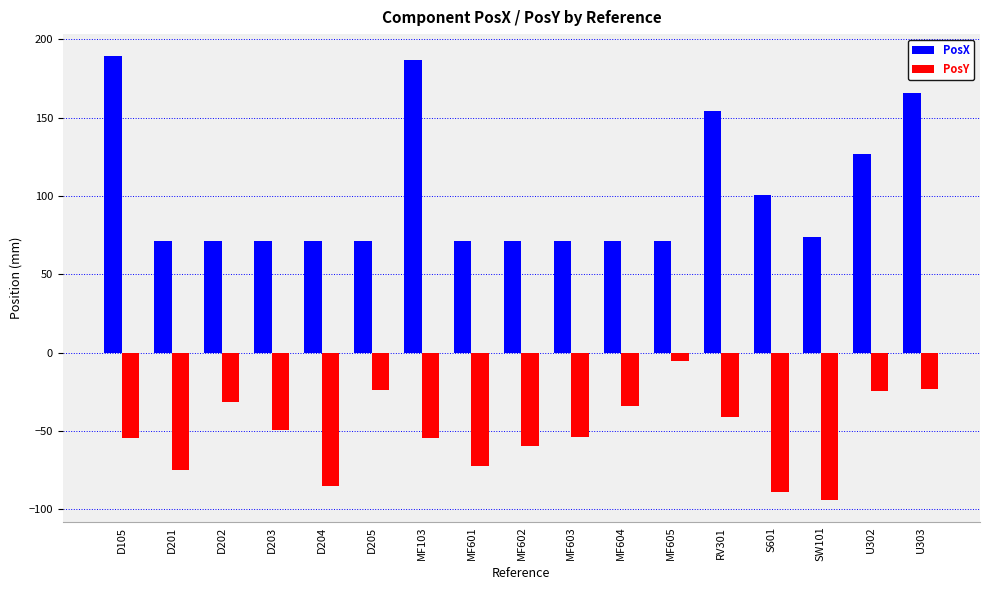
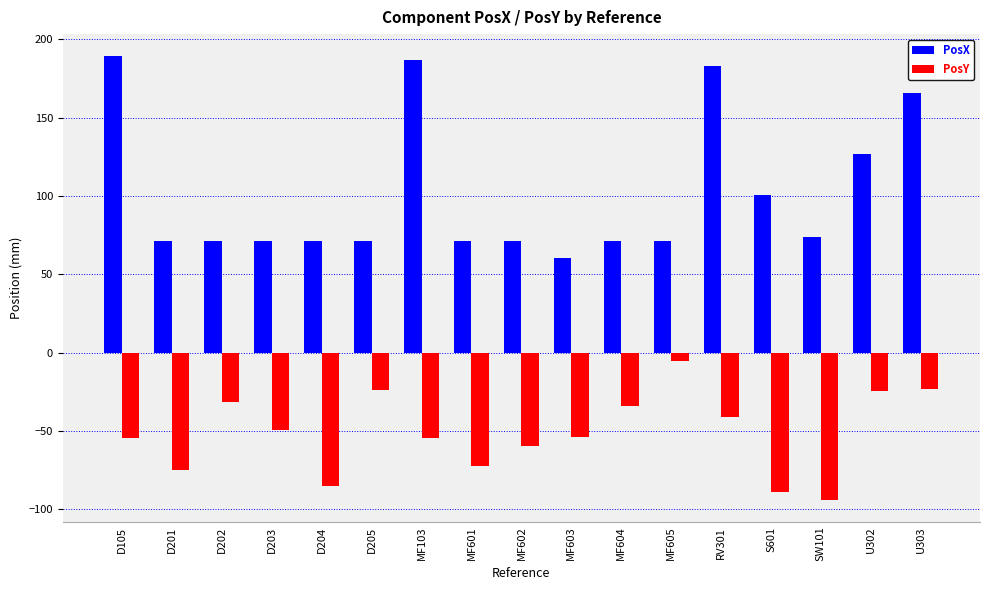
  {
    "PosX": {
      "D105": 189,
      "D201": 71,
      "D202": 71,
      "D203": 71,
      "D204": 71,
      "D205": 71,
      "MF103": 187,
      "MF601": 71,
      "MF602": 71,
-     "MF603": 71,
+     "MF603": 60,
      "MF604": 71,
      "MF605": 71,
-     "RV301": 154,
+     "RV301": 183,
      "S601": 101,
      "SW101": 74,
      "U302": 127,
      "U303": 166
    },
    "PosY": {
      "D105": -55,
      "D201": -75,
      "D202": -31,
      "D203": -50,
      "D204": -85,
      "D205": -24,
      "MF103": -55,
      "MF601": -72,
      "MF602": -60,
      "MF603": -54,
      "MF604": -34,
      "MF605": -5,
      "RV301": -41,
      "S601": -89,
      "SW101": -94,
      "U302": -24,
      "U303": -23
    }
  }
